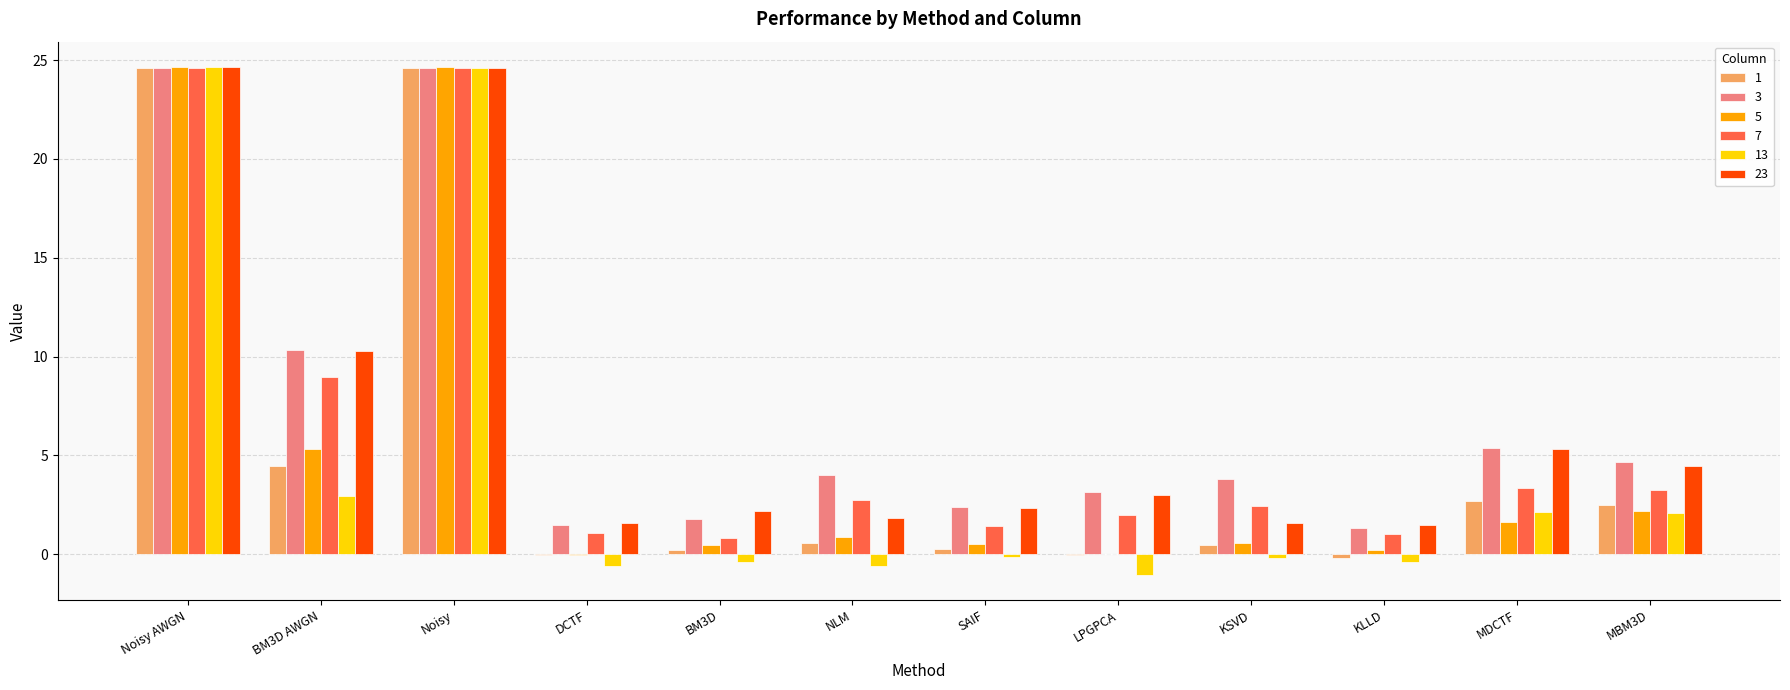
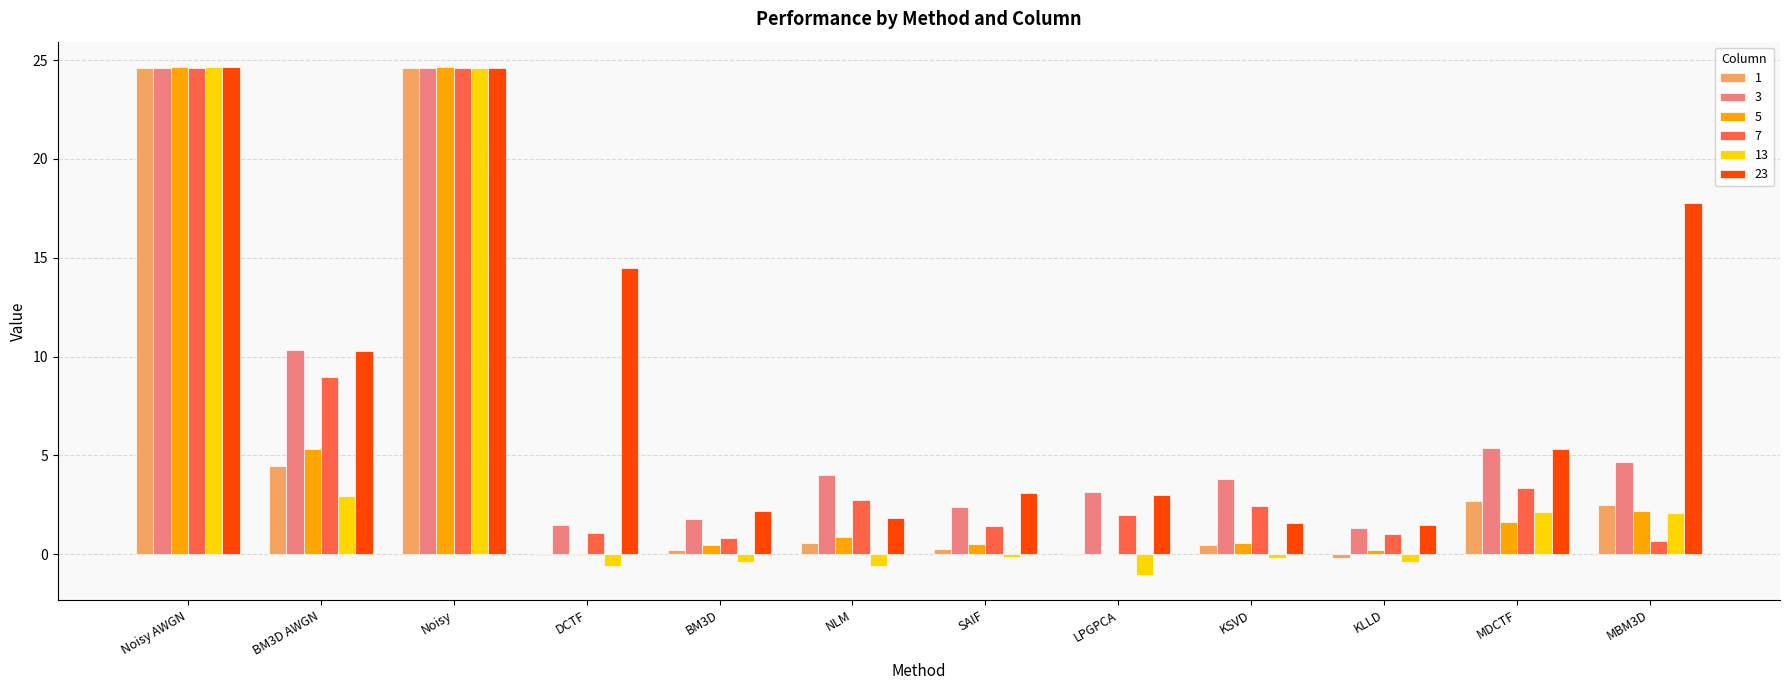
  {
    "7": {
      "Noisy AWGN": 24.6,
      "BM3D AWGN": 9.0,
      "Noisy": 24.6,
      "DCTF": 1.1,
      "BM3D": 0.8,
      "NLM": 2.8,
      "SAIF": 1.4,
      "LPGPCA": 2.0,
      "KSVD": 2.4,
      "KLLD": 1.0,
      "MDCTF": 3.4,
-     "MBM3D": 3.3
+     "MBM3D": 0.7
    },
    "23": {
      "Noisy AWGN": 24.6,
      "BM3D AWGN": 10.3,
      "Noisy": 24.6,
-     "DCTF": 1.6,
+     "DCTF": 14.5,
      "BM3D": 2.2,
      "NLM": 1.8,
-     "SAIF": 2.3,
+     "SAIF": 3.1,
      "LPGPCA": 3.0,
      "KSVD": 1.6,
      "KLLD": 1.5,
      "MDCTF": 5.3,
-     "MBM3D": 4.5
+     "MBM3D": 17.8
    }
  }
